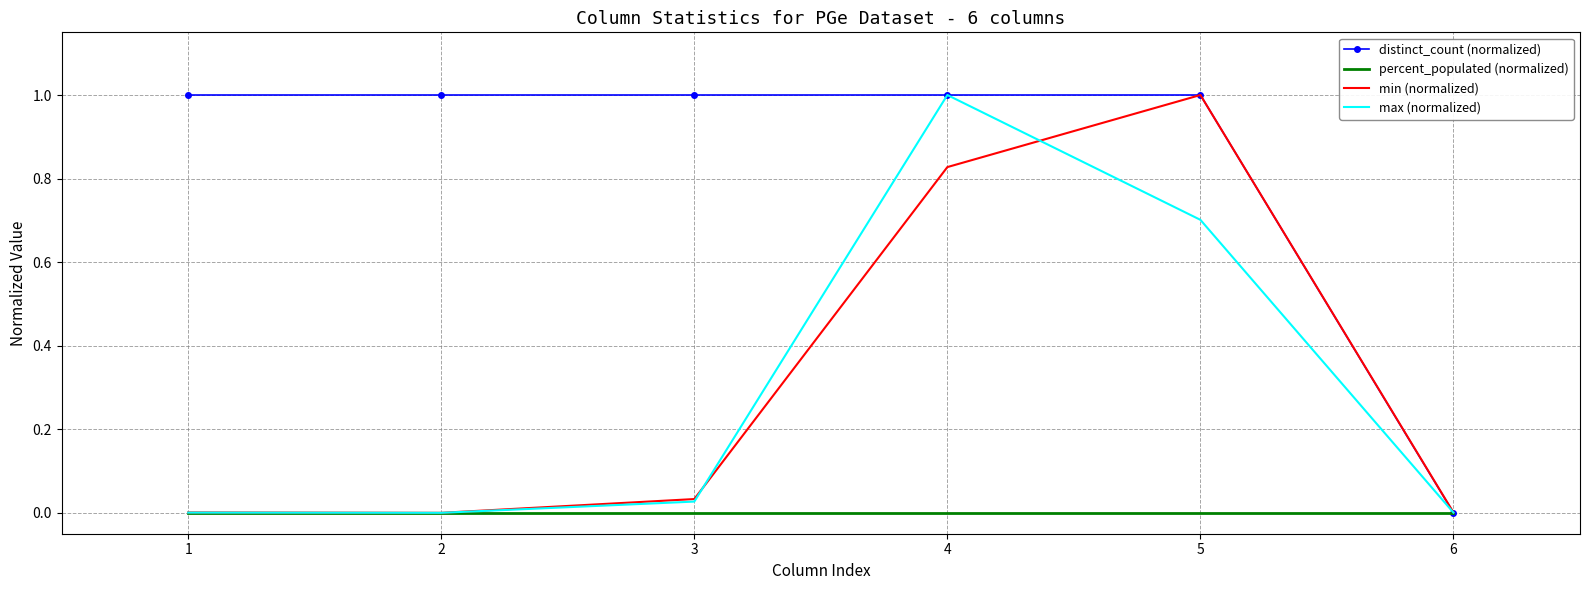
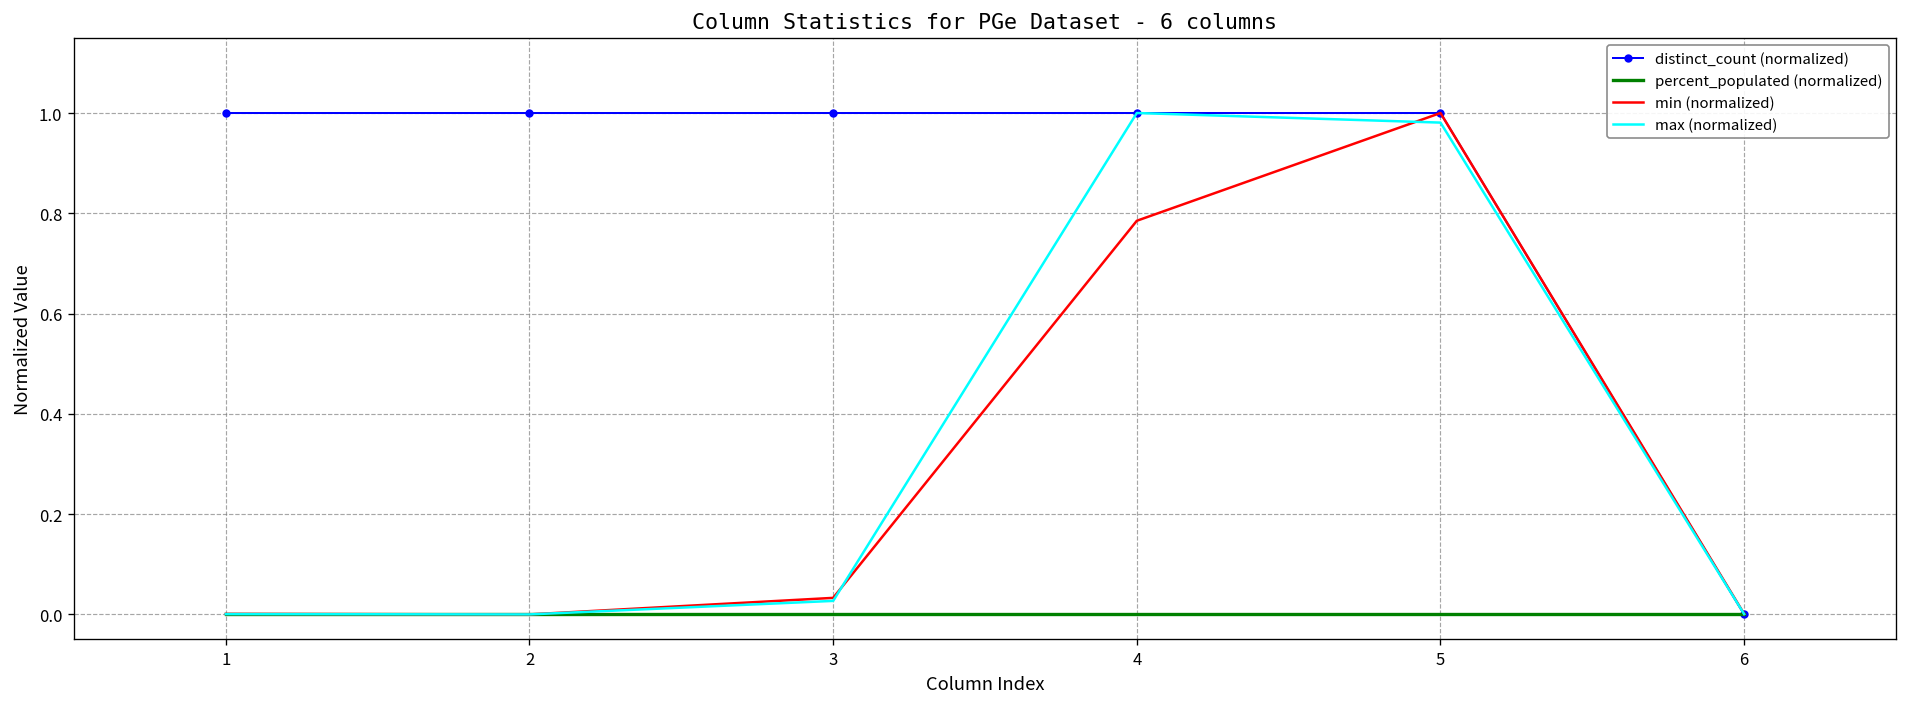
  {
    "distinct_count (normalized)": {
      "1": 1.00,
      "2": 1.00,
      "3": 1.00
    },
    "percent_populated (normalized)": {
      "3": 0.00,
      "4": 0.00,
      "5": 0.00
    },
    "min (normalized)": {
-     "4": 0.83
+     "4": 0.79
    },
    "max (normalized)": {
-     "5": 0.70
+     "5": 0.98
    }
  }
